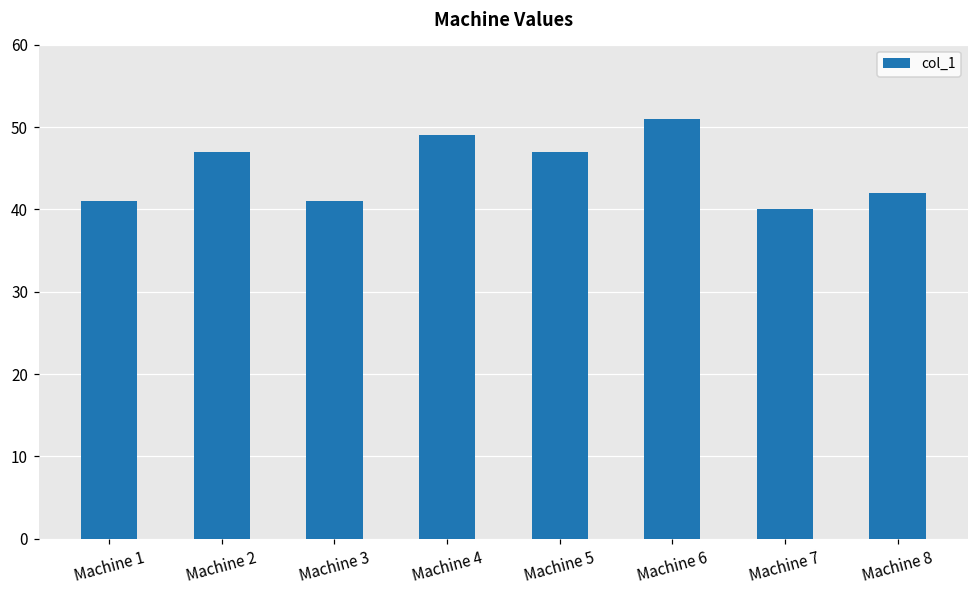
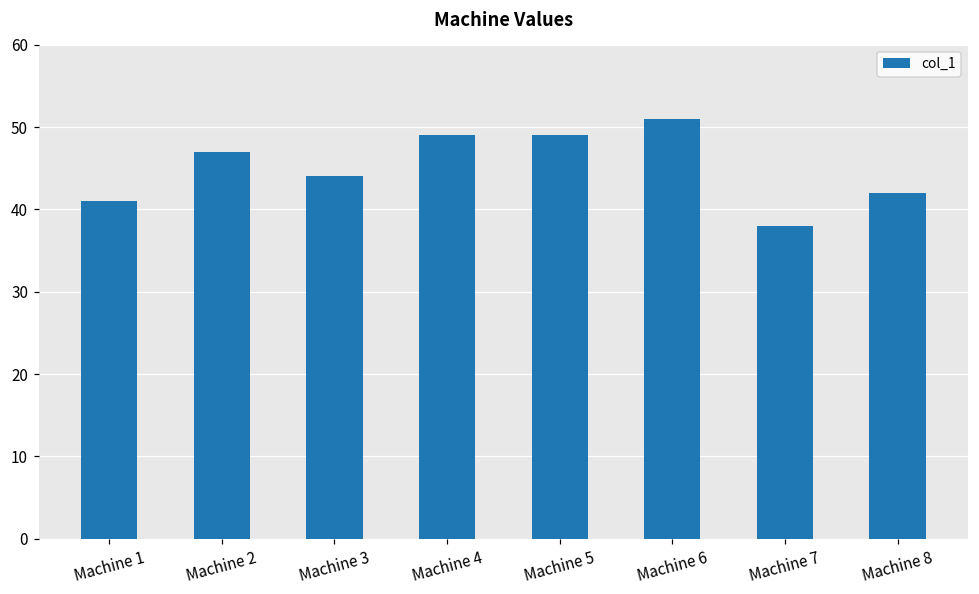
  {
    "Machine 1": 41,
    "Machine 2": 47,
-   "Machine 3": 41,
+   "Machine 3": 44,
    "Machine 4": 49,
-   "Machine 5": 47,
+   "Machine 5": 49,
    "Machine 6": 51,
-   "Machine 7": 40,
+   "Machine 7": 38,
    "Machine 8": 42
  }
